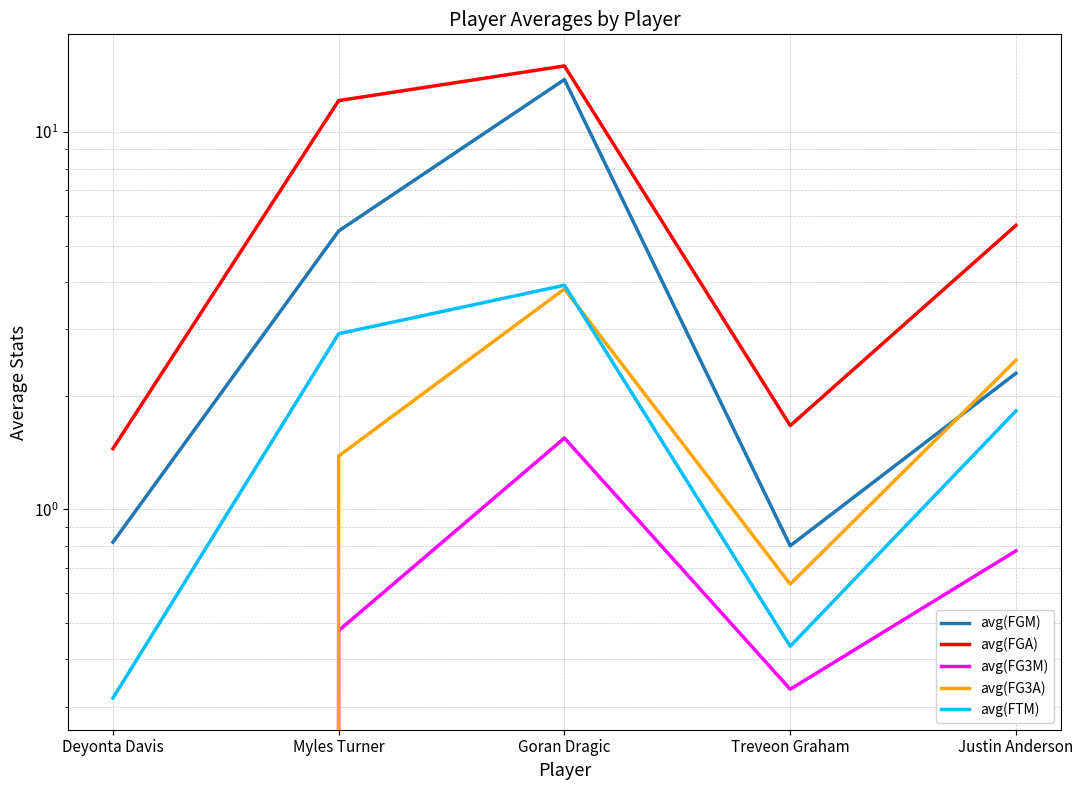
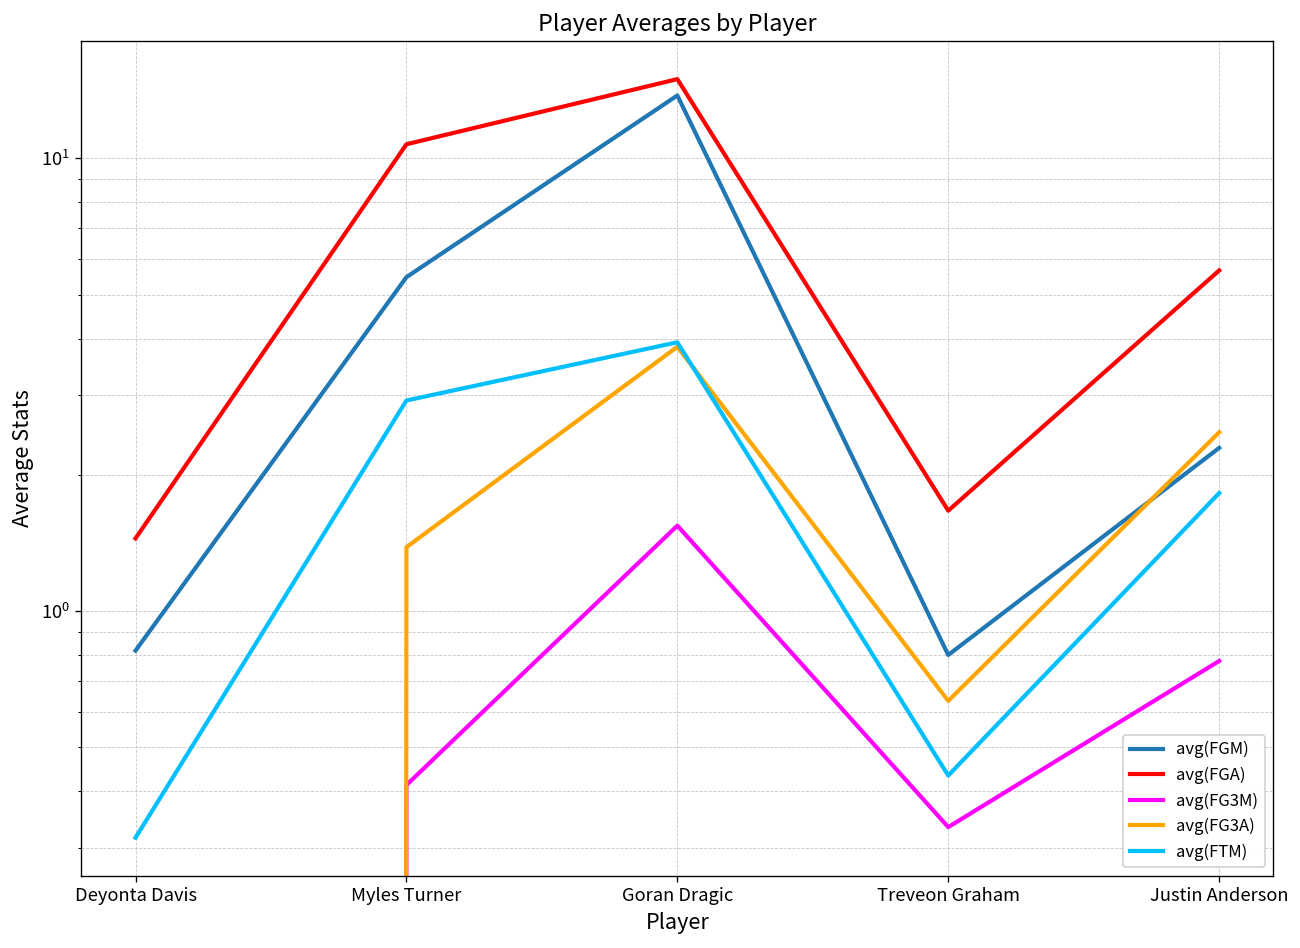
  {
    "avg(FGM)": {
      "Deyonta Davis": 0.82,
      "Myles Turner": 5.5,
      "Goran Dragic": 13.8,
      "Treveon Graham": 0.80,
      "Justin Anderson": 2.3
    },
    "avg(FGA)": {
      "Deyonta Davis": 1.45,
-     "Myles Turner": 12.1,
+     "Myles Turner": 10.7,
      "Goran Dragic": 15.0,
      "Treveon Graham": 1.7,
      "Justin Anderson": 5.7
    },
    "avg(FG3M)": {
-     "Myles Turner": 0.48,
+     "Myles Turner": 0.41,
      "Goran Dragic": 1.54,
      "Treveon Graham": 0.33,
      "Justin Anderson": 0.78
    },
    "avg(FG3A)": {
      "Myles Turner": 1.38,
      "Goran Dragic": 3.8,
      "Treveon Graham": 0.63,
      "Justin Anderson": 2.5
    },
    "avg(FTM)": {
      "Deyonta Davis": 0.32,
      "Myles Turner": 2.9,
      "Goran Dragic": 3.9,
      "Treveon Graham": 0.43,
      "Justin Anderson": 1.8
    }
  }
